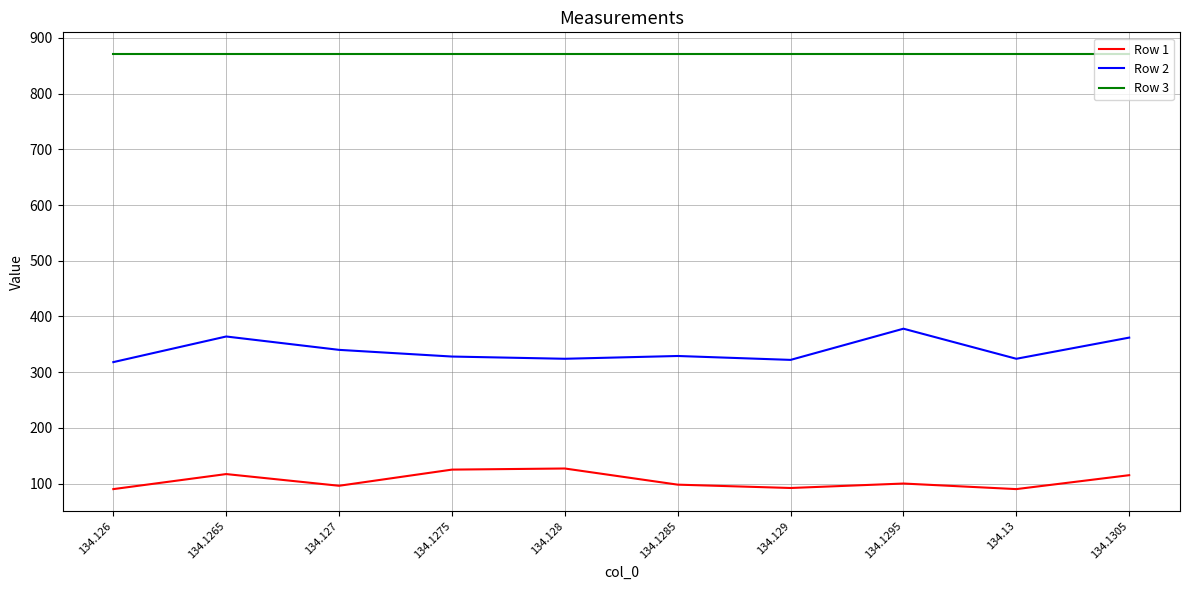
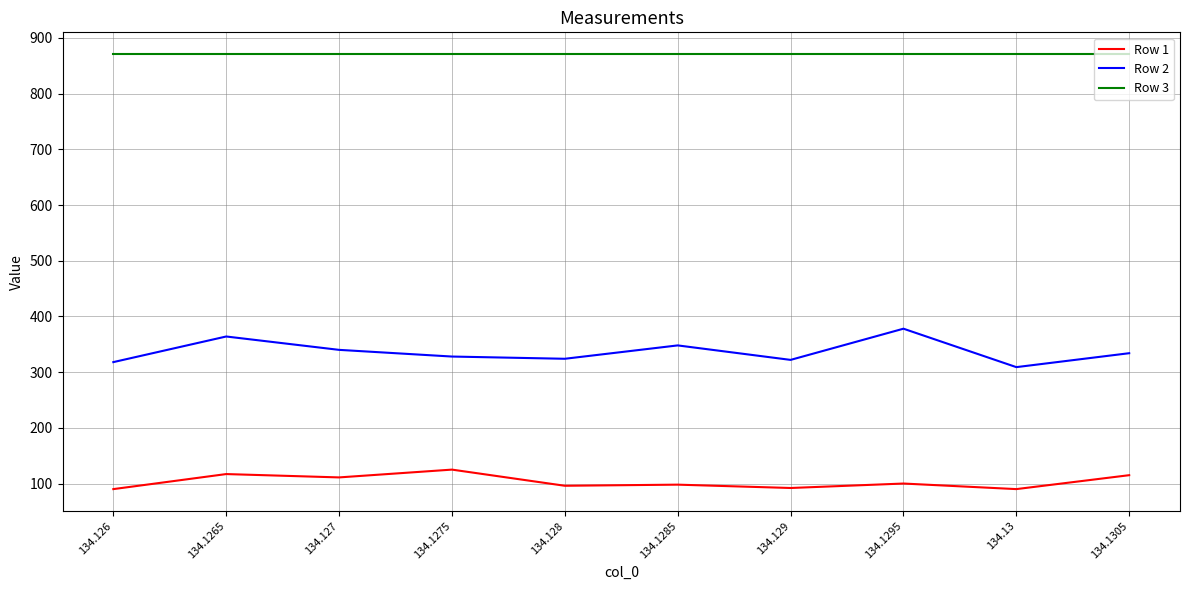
  {
    "Row 1": {
      "134.126": 90,
      "134.1265": 120,
-     "134.127": 100,
+     "134.127": 110,
      "134.1275": 130,
-     "134.128": 130,
+     "134.128": 100,
      "134.1285": 100,
      "134.129": 90,
      "134.1295": 100,
      "134.13": 90,
      "134.1305": 120
    },
    "Row 2": {
      "134.126": 320,
      "134.1265": 360,
      "134.127": 340,
      "134.1275": 330,
      "134.128": 320,
-     "134.1285": 330,
+     "134.1285": 350,
      "134.129": 320,
      "134.1295": 380,
-     "134.13": 320,
-     "134.1305": 360
+     "134.13": 310,
+     "134.1305": 330
    },
    "Row 3": {
      "134.126": 870,
      "134.1265": 870,
      "134.127": 870,
      "134.1275": 870,
      "134.128": 870,
      "134.1285": 870,
      "134.129": 870,
      "134.1295": 870,
      "134.13": 870
    }
  }
